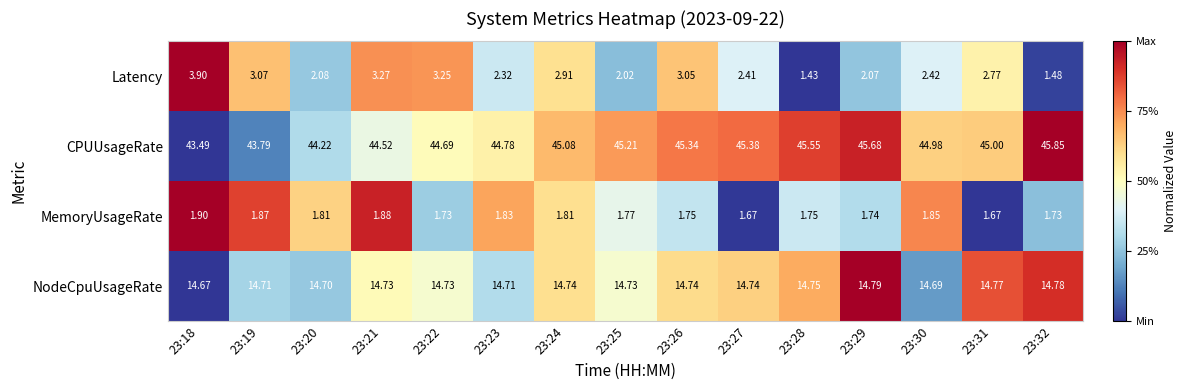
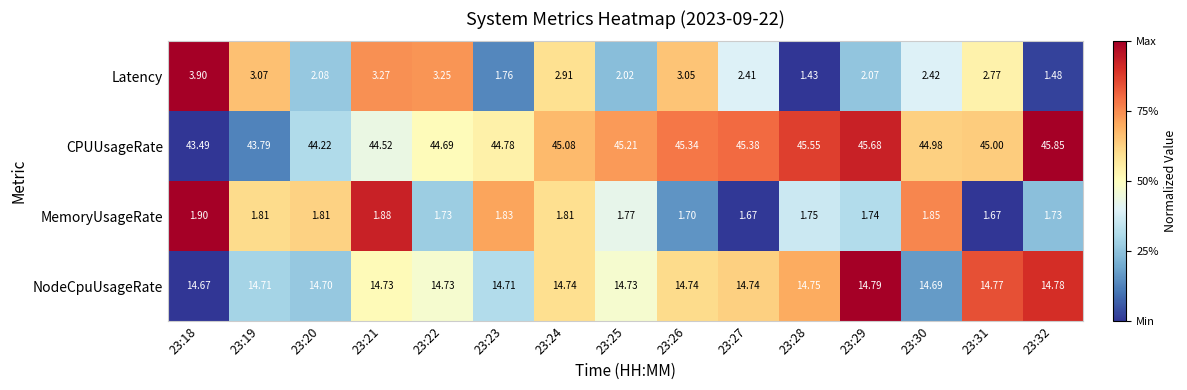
  {
    "Latency": {
      "23:18": 3.90,
      "23:19": 3.07,
      "23:20": 2.08,
      "23:21": 3.27,
      "23:22": 3.25,
-     "23:23": 2.32,
+     "23:23": 1.76,
      "23:24": 2.91,
      "23:25": 2.02,
      "23:26": 3.05,
      "23:27": 2.41,
      "23:28": 1.43,
      "23:29": 2.07,
      "23:30": 2.42,
      "23:31": 2.77,
      "23:32": 1.48
    },
    "CPUUsageRate": {
      "23:18": 43.49,
      "23:19": 43.79,
      "23:20": 44.22,
      "23:21": 44.52,
      "23:22": 44.69,
      "23:23": 44.78,
      "23:24": 45.08,
      "23:25": 45.21,
      "23:26": 45.34,
      "23:27": 45.38,
      "23:28": 45.55,
      "23:29": 45.68,
      "23:30": 44.98,
      "23:31": 45.00,
      "23:32": 45.85
    },
    "MemoryUsageRate": {
      "23:18": 1.90,
-     "23:19": 1.87,
+     "23:19": 1.81,
      "23:20": 1.81,
      "23:21": 1.88,
      "23:22": 1.73,
      "23:23": 1.83,
      "23:24": 1.81,
      "23:25": 1.77,
-     "23:26": 1.75,
+     "23:26": 1.70,
      "23:27": 1.67,
      "23:28": 1.75,
      "23:29": 1.74,
      "23:30": 1.85,
      "23:31": 1.67,
      "23:32": 1.73
    },
    "NodeCpuUsageRate": {
      "23:18": 14.67,
      "23:19": 14.71,
      "23:20": 14.70,
      "23:21": 14.73,
      "23:22": 14.73,
      "23:23": 14.71,
      "23:24": 14.74,
      "23:25": 14.73,
      "23:26": 14.74,
      "23:27": 14.74,
      "23:28": 14.75,
      "23:29": 14.79,
      "23:30": 14.69,
      "23:31": 14.77,
      "23:32": 14.78
    }
  }
